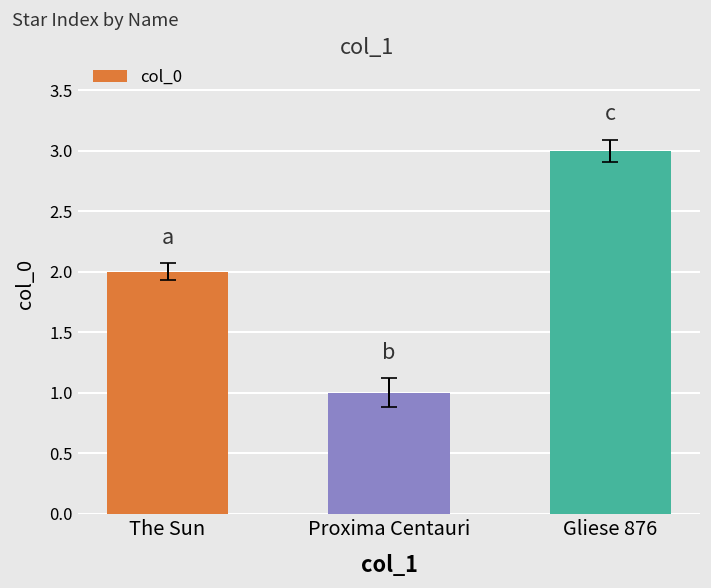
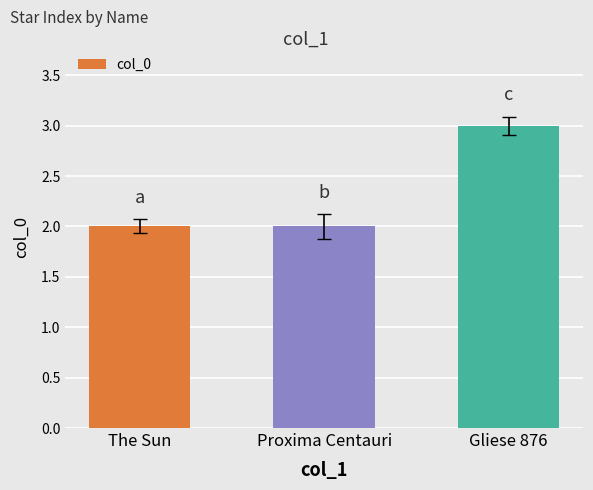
  {
    "col_0": {
      "The Sun": 2,
-     "Proxima Centauri": 1,
+     "Proxima Centauri": 2,
      "Gliese 876": 3
    }
  }
